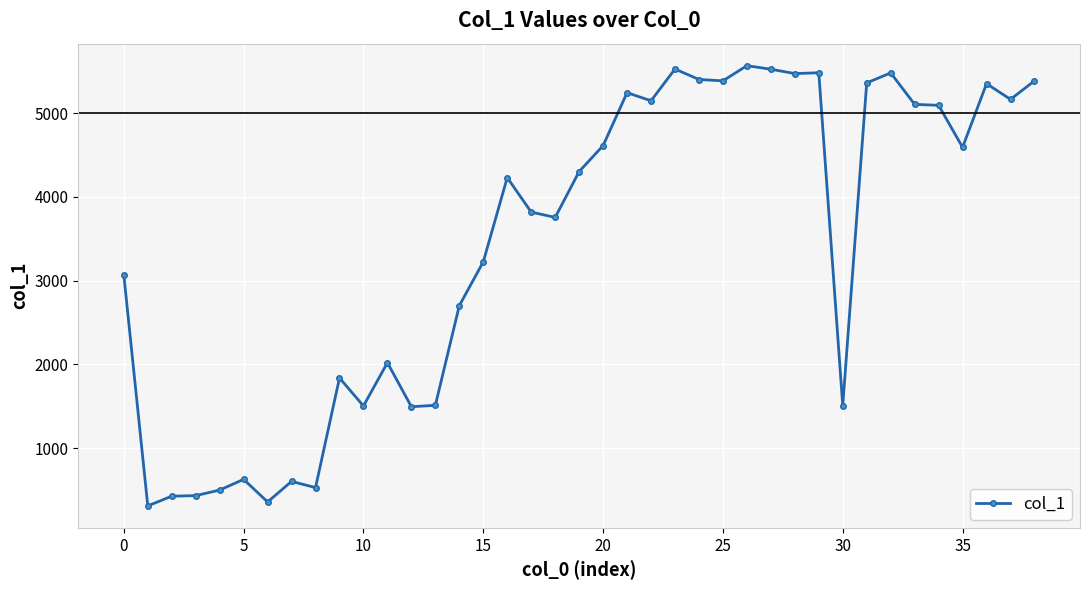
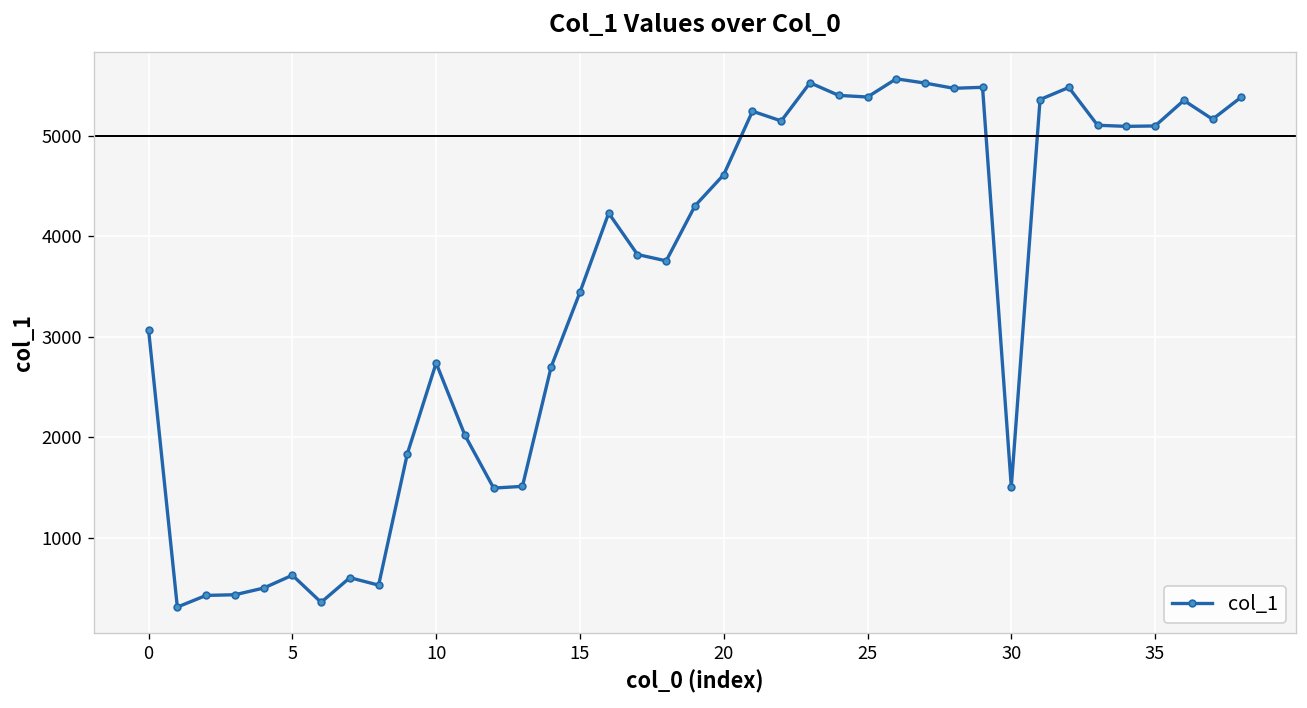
  {
    "0": 3100,
    "5": 600,
-   "10": 1500,
-   "15": 3200,
+   "10": 2700,
+   "15": 3400,
    "20": 4600,
    "25": 5400,
    "30": 1500,
-   "35": 4600
+   "35": 5100
  }
